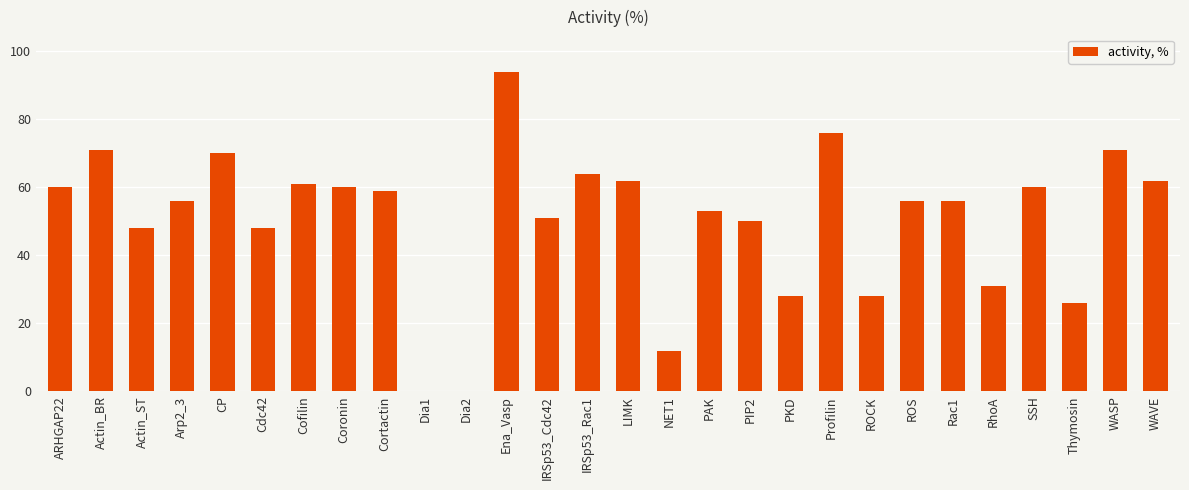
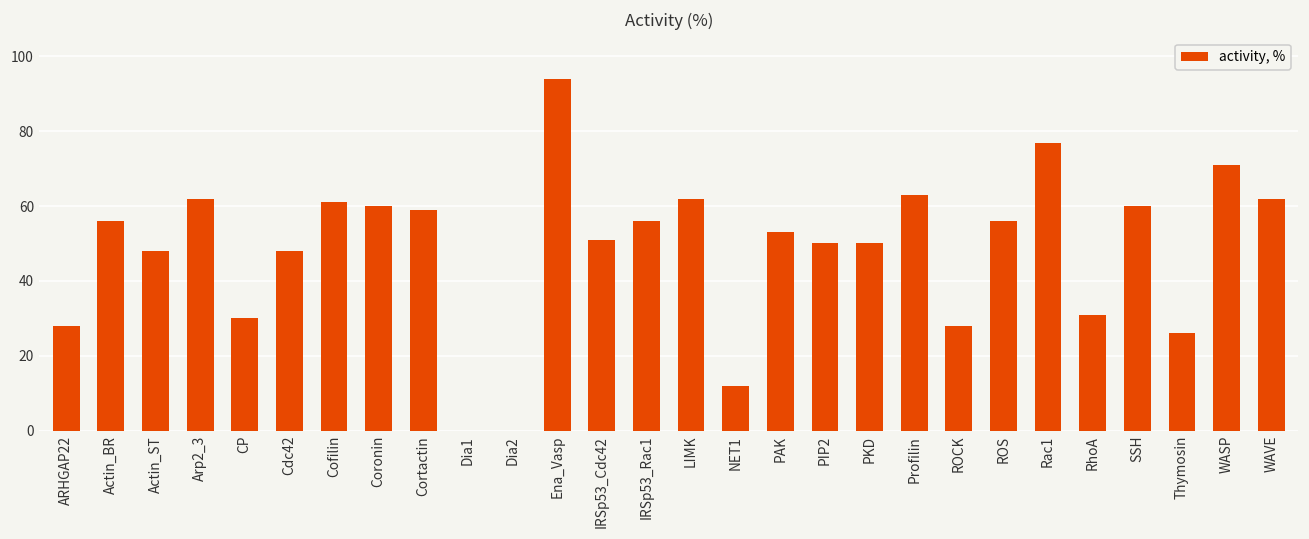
  {
-   "ARHGAP22": 60,
-   "Actin_BR": 71,
+   "ARHGAP22": 28,
+   "Actin_BR": 56,
    "Actin_ST": 48,
-   "Arp2_3": 56,
-   "CP": 70,
+   "Arp2_3": 62,
+   "CP": 30,
    "Cdc42": 48,
    "Cofilin": 61,
    "Coronin": 60,
    "Cortactin": 59,
    "Dia1": 0,
    "Dia2": 0,
    "Ena_Vasp": 94,
    "IRSp53_Cdc42": 51,
-   "IRSp53_Rac1": 64,
+   "IRSp53_Rac1": 56,
    "LIMK": 62,
    "NET1": 12,
    "PAK": 53,
    "PIP2": 50,
-   "PKD": 28,
-   "Profilin": 76,
+   "PKD": 50,
+   "Profilin": 63,
    "ROCK": 28,
    "ROS": 56,
-   "Rac1": 56,
+   "Rac1": 77,
    "RhoA": 31,
    "SSH": 60,
    "Thymosin": 26,
    "WASP": 71,
    "WAVE": 62
  }
